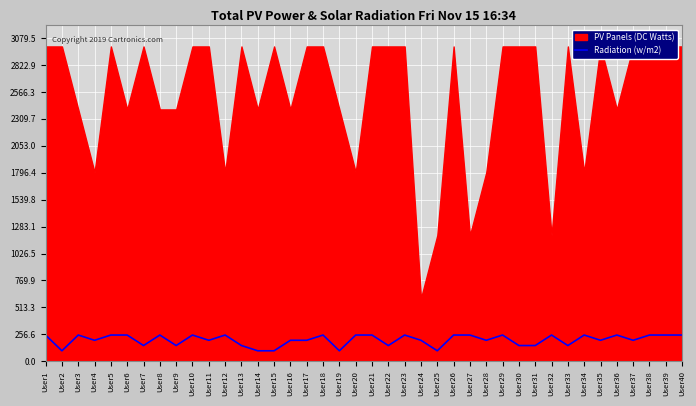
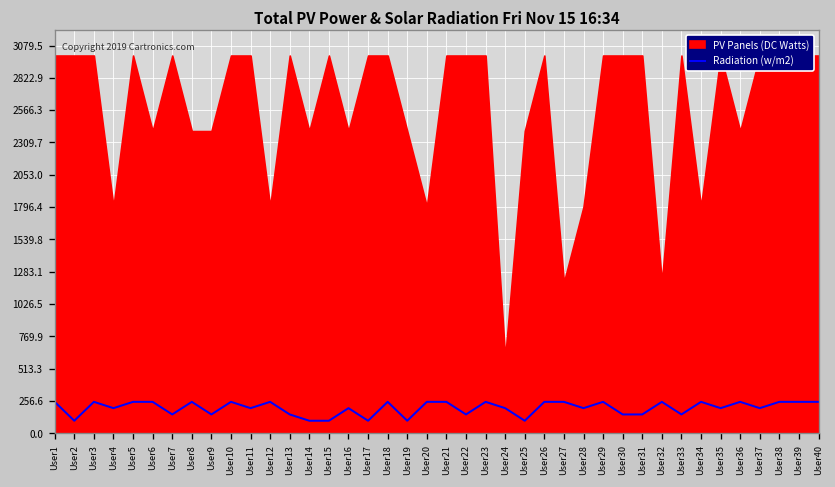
  {
    "Radiation (w/m2)": {
      "User1": 250,
      "User2": 100,
      "User3": 250,
      "User4": 200,
      "User5": 250,
      "User6": 250,
      "User7": 150,
      "User8": 250,
      "User9": 150,
      "User10": 250,
      "User11": 200,
      "User12": 250,
      "User13": 150,
      "User14": 100,
      "User15": 100,
      "User16": 200,
-     "User17": 200,
+     "User17": 100,
      "User18": 250,
      "User19": 100,
      "User20": 250,
      "User21": 250,
      "User22": 150,
      "User23": 250,
      "User24": 200,
      "User25": 100,
      "User26": 250,
      "User27": 250,
      "User28": 200,
      "User29": 250,
      "User30": 150,
      "User31": 150,
      "User32": 250,
      "User33": 150,
      "User34": 250,
      "User35": 200,
      "User36": 250,
      "User37": 200,
      "User38": 250,
      "User39": 250,
      "User40": 250
    },
    "PV Panels (DC Watts)": {
      "User1": 3000,
-     "User3": 2400,
+     "User3": 3000,
      "User4": 1800,
      "User6": 2400,
      "User8": 2400,
      "User9": 2400,
      "User10": 3000,
      "User11": 3000,
      "User12": 1800,
      "User13": 3000,
      "User14": 2400,
      "User15": 3000,
      "User16": 2400,
      "User17": 3000,
      "User18": 3000,
      "User19": 2400,
      "User20": 1800,
      "User21": 3000,
      "User22": 3000,
      "User23": 3000,
      "User24": 600,
-     "User25": 1200,
+     "User25": 2400,
      "User26": 3000,
      "User27": 1200,
      "User28": 1800,
      "User29": 3000,
      "User30": 3000,
      "User31": 3000,
      "User32": 1200,
      "User33": 3000,
      "User34": 1800,
      "User36": 2400,
      "User40": 3000
    }
  }
